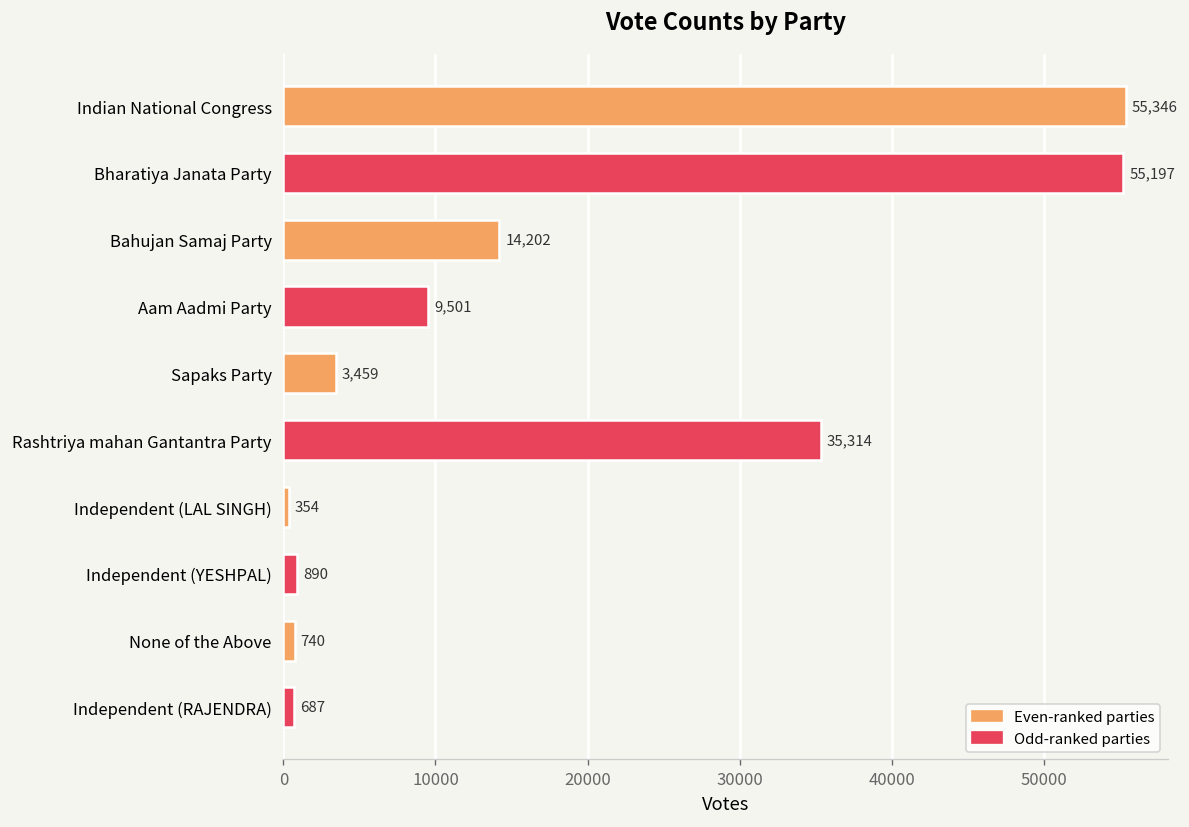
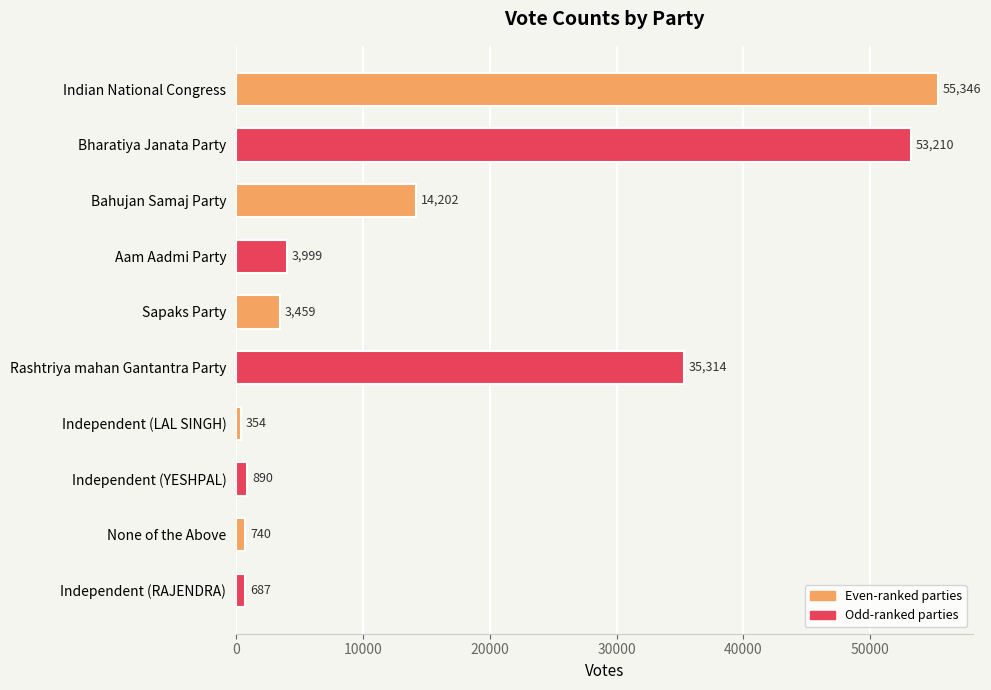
  {
    "Indian National Congress": "55,346",
-   "Bharatiya Janata Party": "55,197",
+   "Bharatiya Janata Party": "53,210",
    "Bahujan Samaj Party": "14,202",
-   "Aam Aadmi Party": "9,501",
+   "Aam Aadmi Party": "3,999",
    "Sapaks Party": "3,459",
    "Rashtriya mahan Gantantra Party": "35,314",
    "Independent (LAL SINGH)": "354",
    "Independent (YESHPAL)": "890",
    "None of the Above": "740",
    "Independent (RAJENDRA)": "687"
  }
